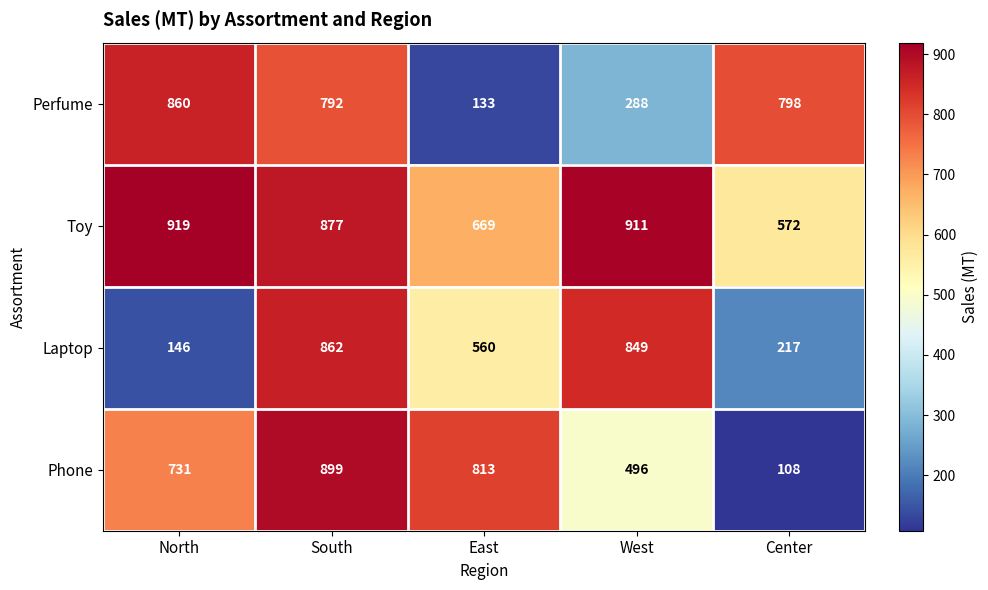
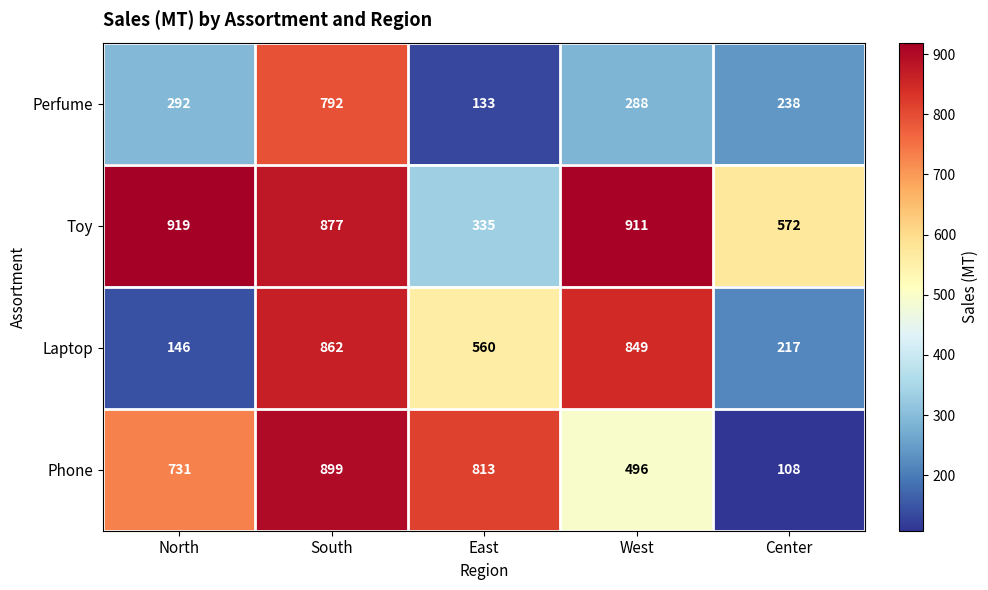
  {
    "Perfume": {
-     "North": 860,
+     "North": 292,
      "South": 792,
      "East": 133,
      "West": 288,
-     "Center": 798
+     "Center": 238
    },
    "Toy": {
      "North": 919,
      "South": 877,
-     "East": 669,
+     "East": 335,
      "West": 911,
      "Center": 572
    },
    "Laptop": {
      "North": 146,
      "South": 862,
      "East": 560,
      "West": 849,
      "Center": 217
    },
    "Phone": {
      "North": 731,
      "South": 899,
      "East": 813,
      "West": 496,
      "Center": 108
    }
  }
